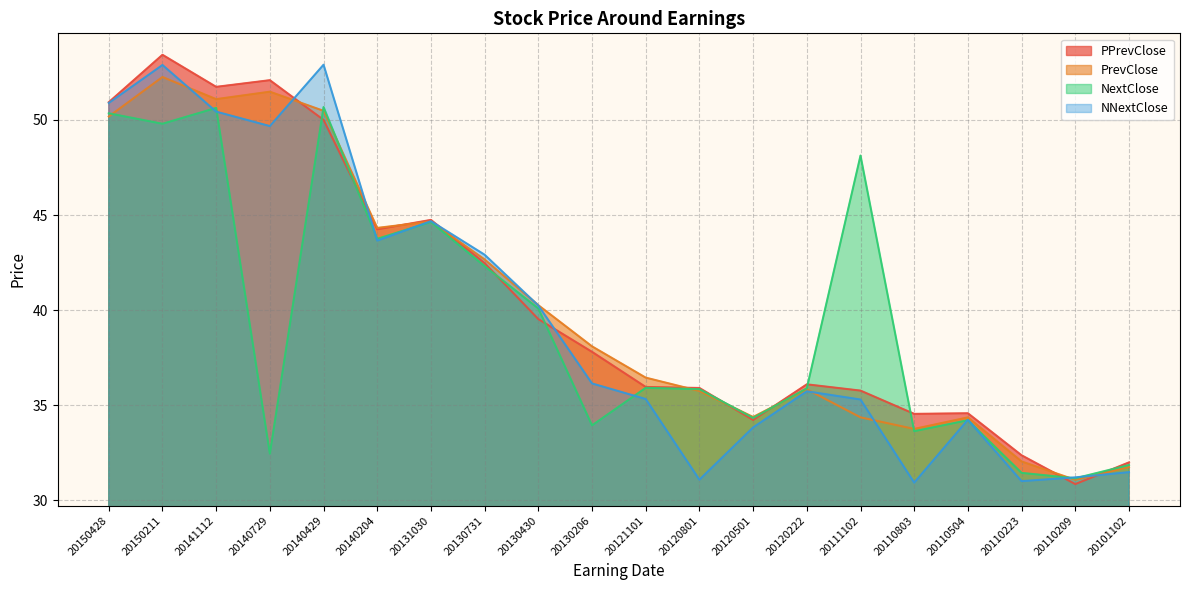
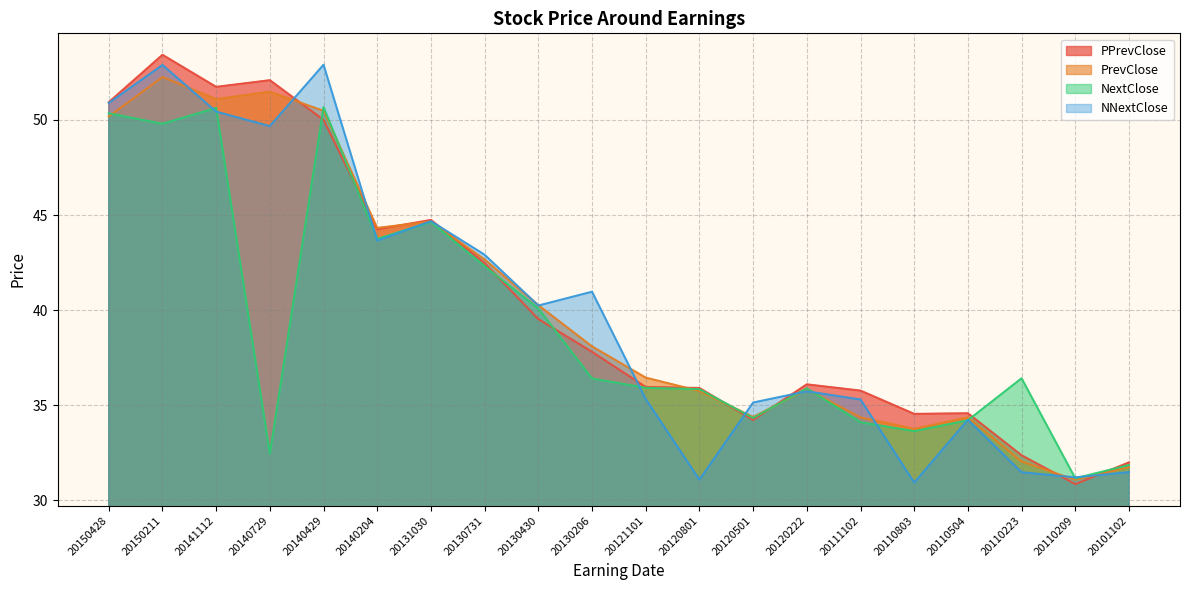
  {
    "NextClose": {
      "20150428": 50.4,
      "20150211": 49.8,
      "20141112": 50.6,
      "20140729": 32.5,
      "20140429": 50.7,
      "20130731": 42.3,
      "20130430": 40.1,
-     "20130206": 33.9,
-     "20111102": 48.1,
-     "20110223": 31.4
+     "20130206": 36.4,
+     "20111102": 34.1,
+     "20110223": 36.4
    },
    "NNextClose": {
      "20150211": 52.9,
      "20141112": 50.4,
      "20140729": 49.7,
      "20140429": 52.9,
      "20130731": 42.9,
-     "20130206": 36.1,
+     "20130206": 41.0,
      "20121101": 35.3,
      "20120801": 31.1,
-     "20120501": 33.8,
+     "20120501": 35.1,
      "20111102": 35.3,
      "20110803": 30.9,
-     "20110223": 31.0,
+     "20110223": 31.5,
      "20101102": 31.5
    }
  }
